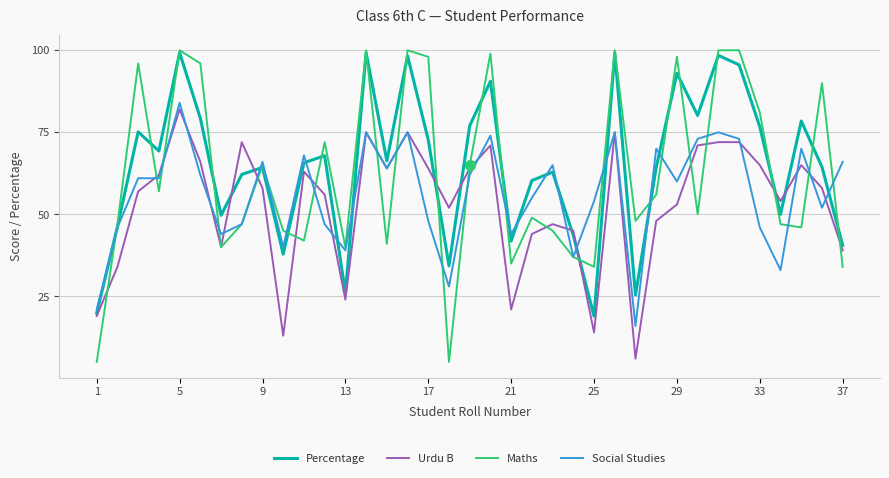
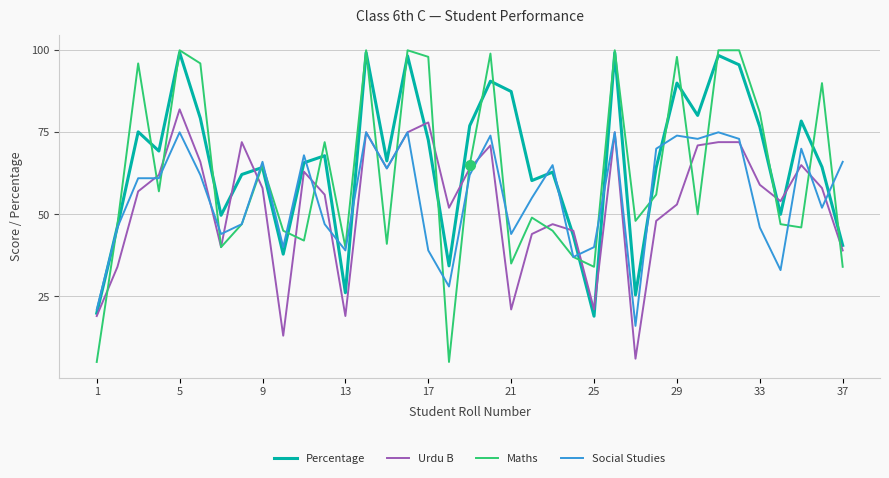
  {
    "Percentage": {
      "1": 20,
      "13": 26,
      "17": 73,
-     "21": 42,
+     "21": 87,
      "25": 19,
-     "29": 93,
+     "29": 90,
      "33": 77,
      "37": 41
    },
    "Urdu B": {
      "1": 19,
      "5": 82,
      "9": 58,
-     "13": 24,
-     "17": 64,
+     "13": 19,
+     "17": 78,
      "21": 21,
-     "25": 14,
+     "25": 21,
      "29": 53,
-     "33": 65,
+     "33": 59,
      "37": 39
    },
    "Social Studies": {
      "1": 21,
-     "5": 84,
+     "5": 75,
      "9": 66,
      "13": 39,
-     "17": 48,
+     "17": 39,
      "21": 44,
-     "25": 54,
-     "29": 60,
+     "25": 40,
+     "29": 74,
      "33": 46,
      "37": 66
    }
  }
